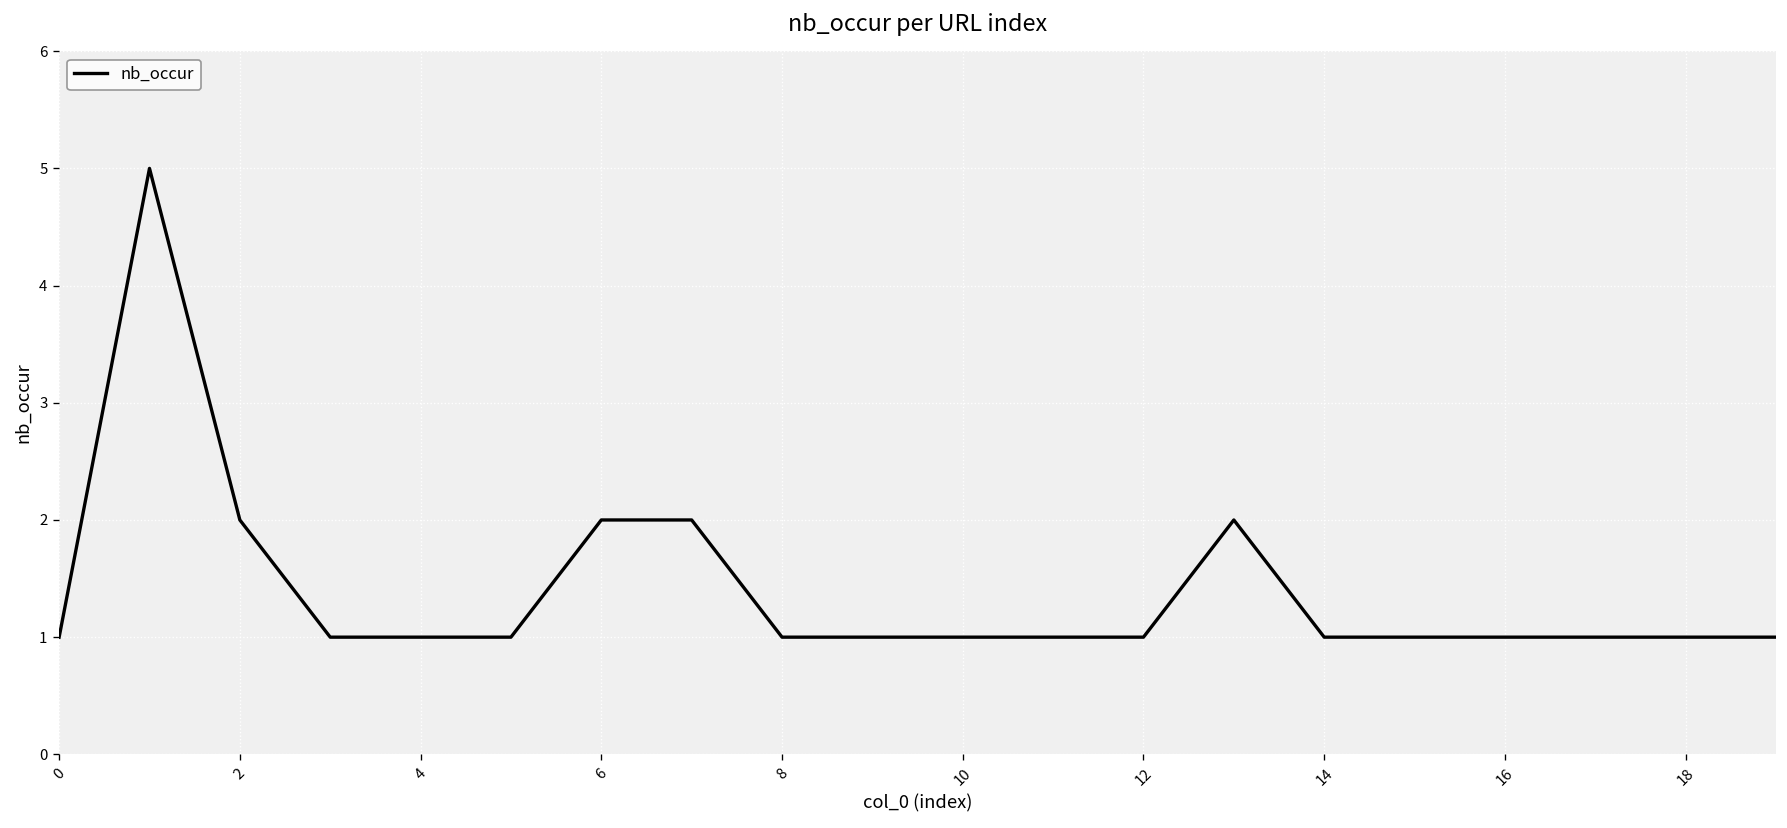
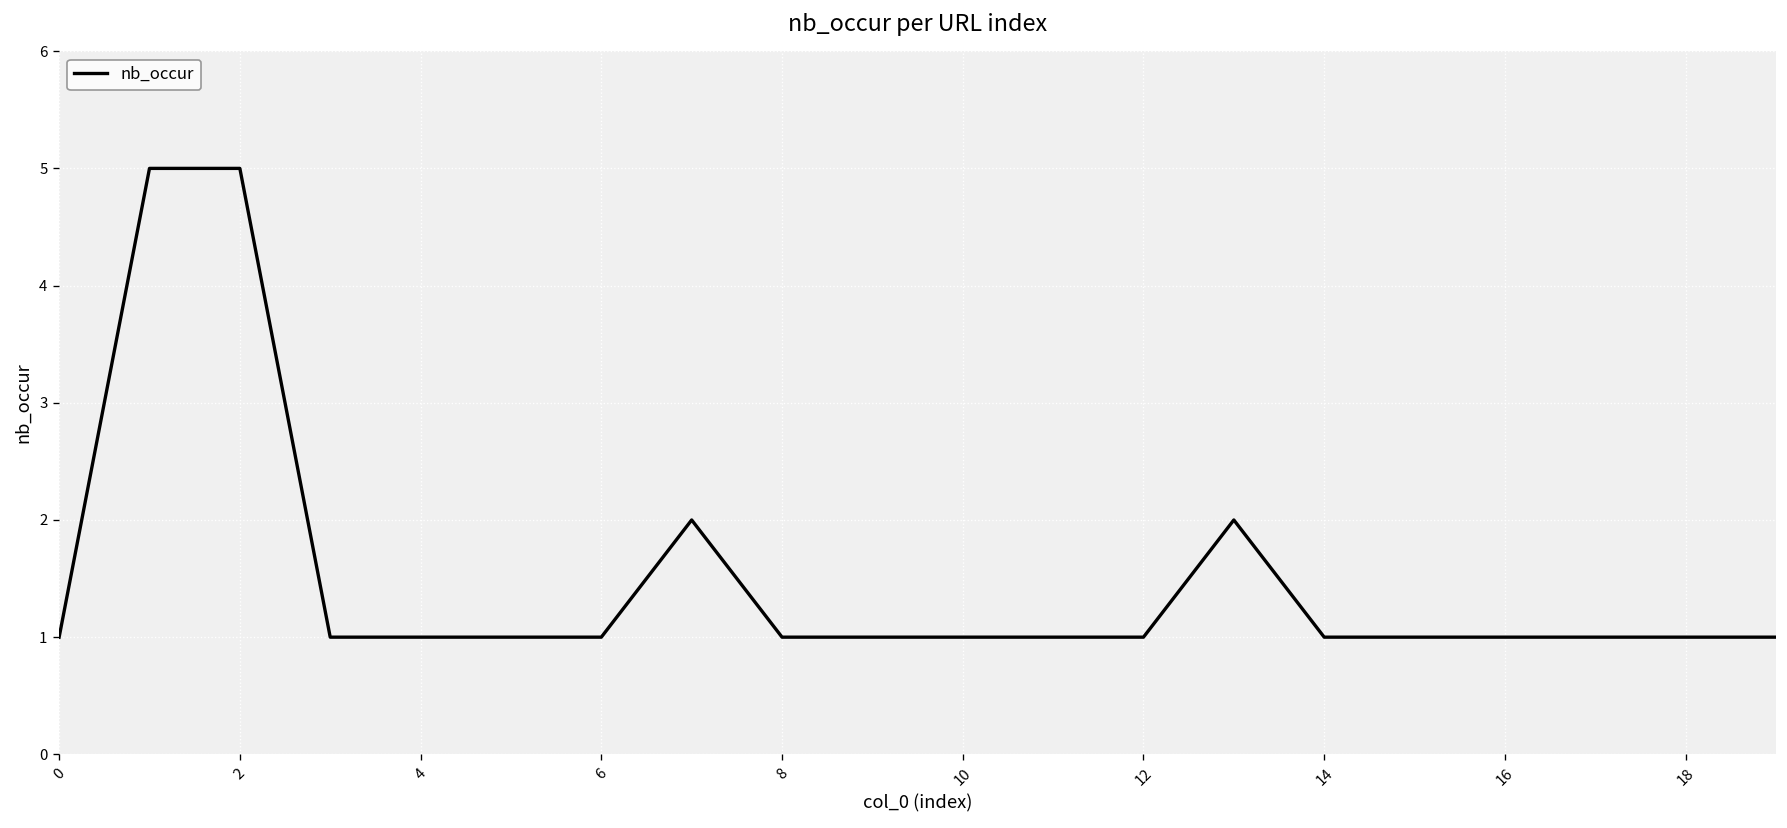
  {
    "0": 1,
-   "2": 2,
+   "2": 5,
    "4": 1,
-   "6": 2,
+   "6": 1,
    "8": 1,
    "10": 1,
    "12": 1,
    "14": 1,
    "16": 1,
    "18": 1
  }
